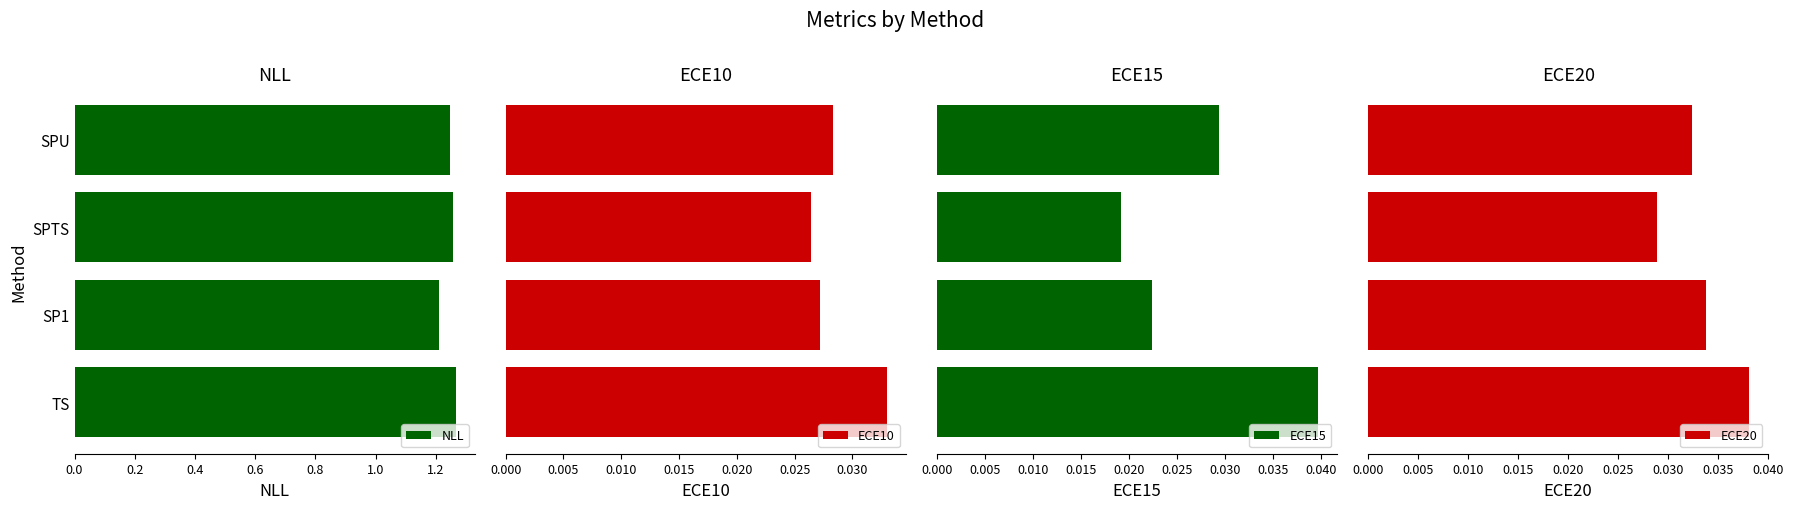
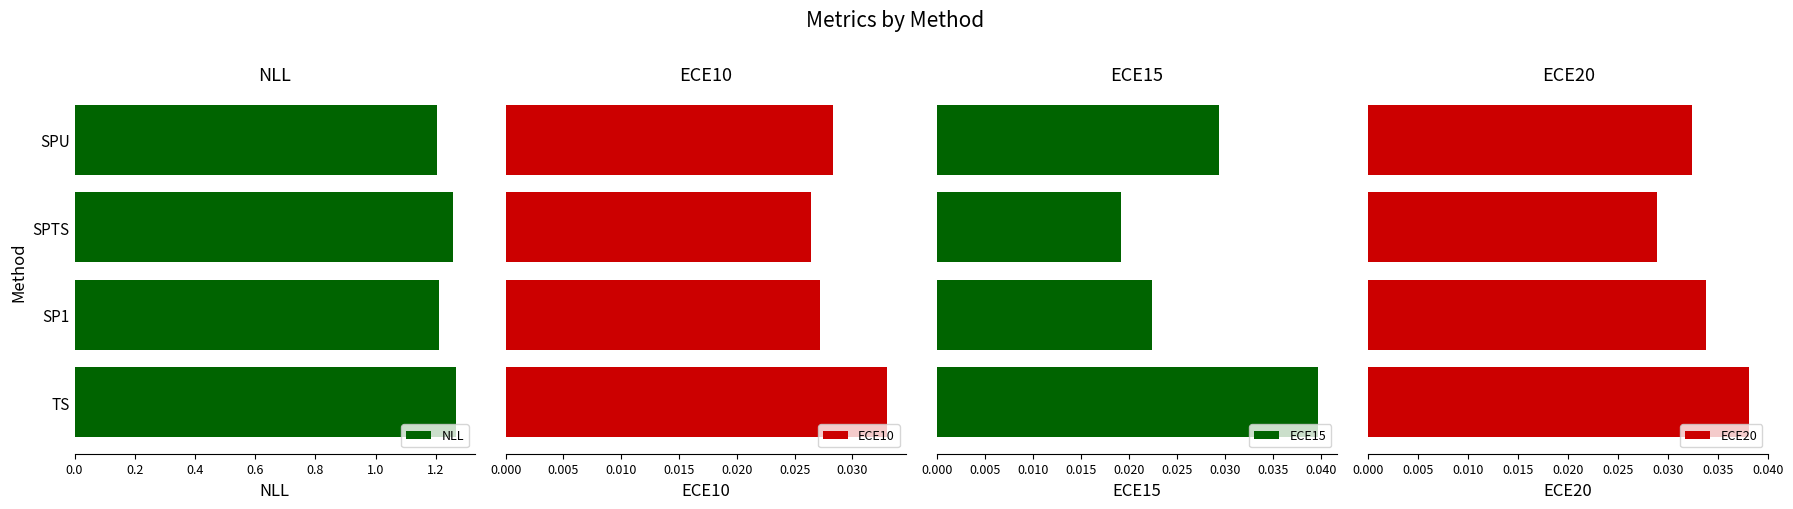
  {
    "NLL": {
-     "SPU": 1.25,
+     "SPU": 1.20,
      "SPTS": 1.26,
      "SP1": 1.21,
      "TS": 1.27
    }
  }
